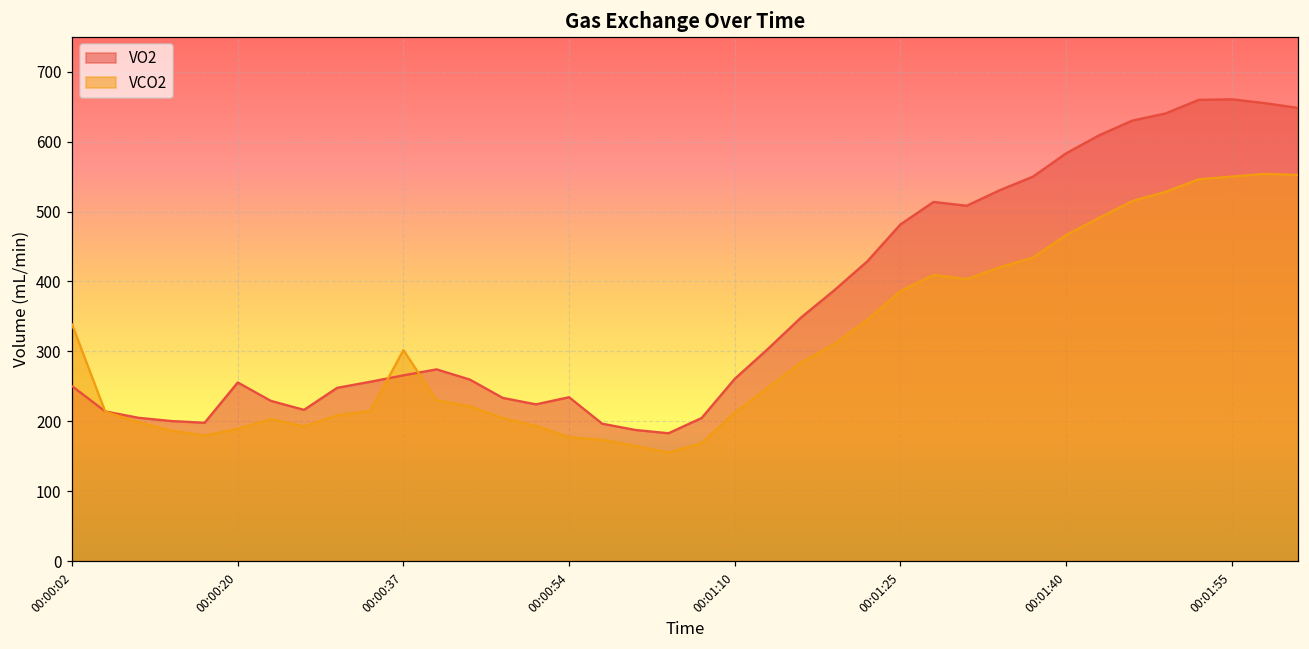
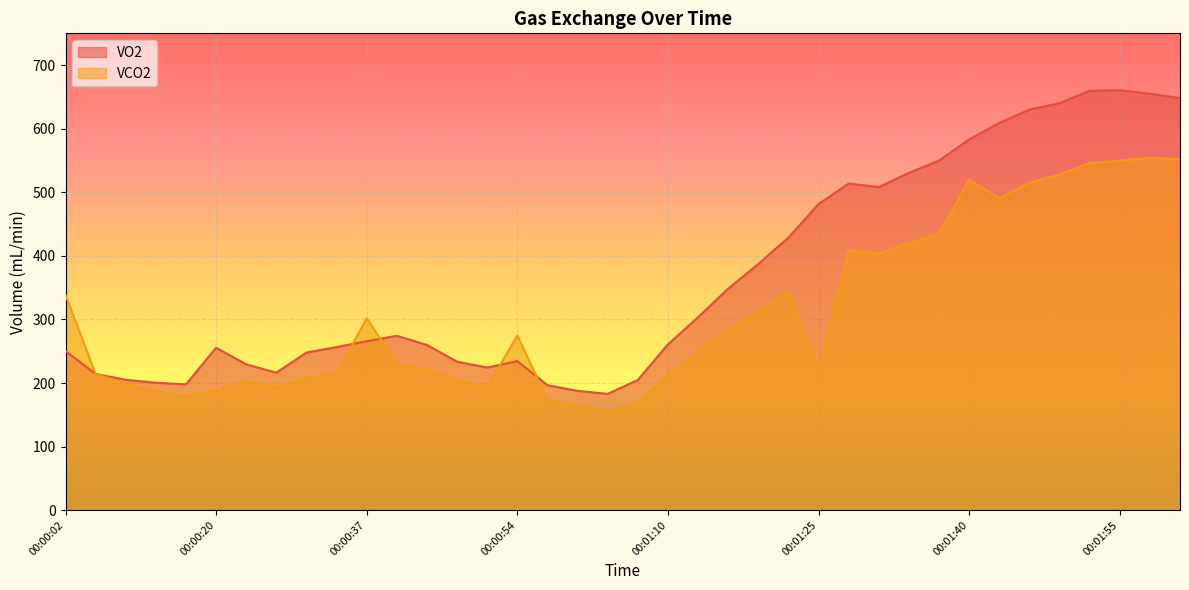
  {
    "VO2": {
      "00:00:02": 250,
      "00:00:20": 260,
      "00:00:37": 270,
      "00:00:54": 230,
      "00:01:10": 260,
      "00:01:25": 480,
      "00:01:40": 580,
      "00:01:55": 660
    },
    "VCO2": {
      "00:00:02": 340,
      "00:00:20": 190,
      "00:00:37": 300,
-     "00:00:54": 180,
+     "00:00:54": 270,
      "00:01:10": 210,
-     "00:01:25": 390,
-     "00:01:40": 470,
+     "00:01:25": 220,
+     "00:01:40": 520,
      "00:01:55": 550
    }
  }
